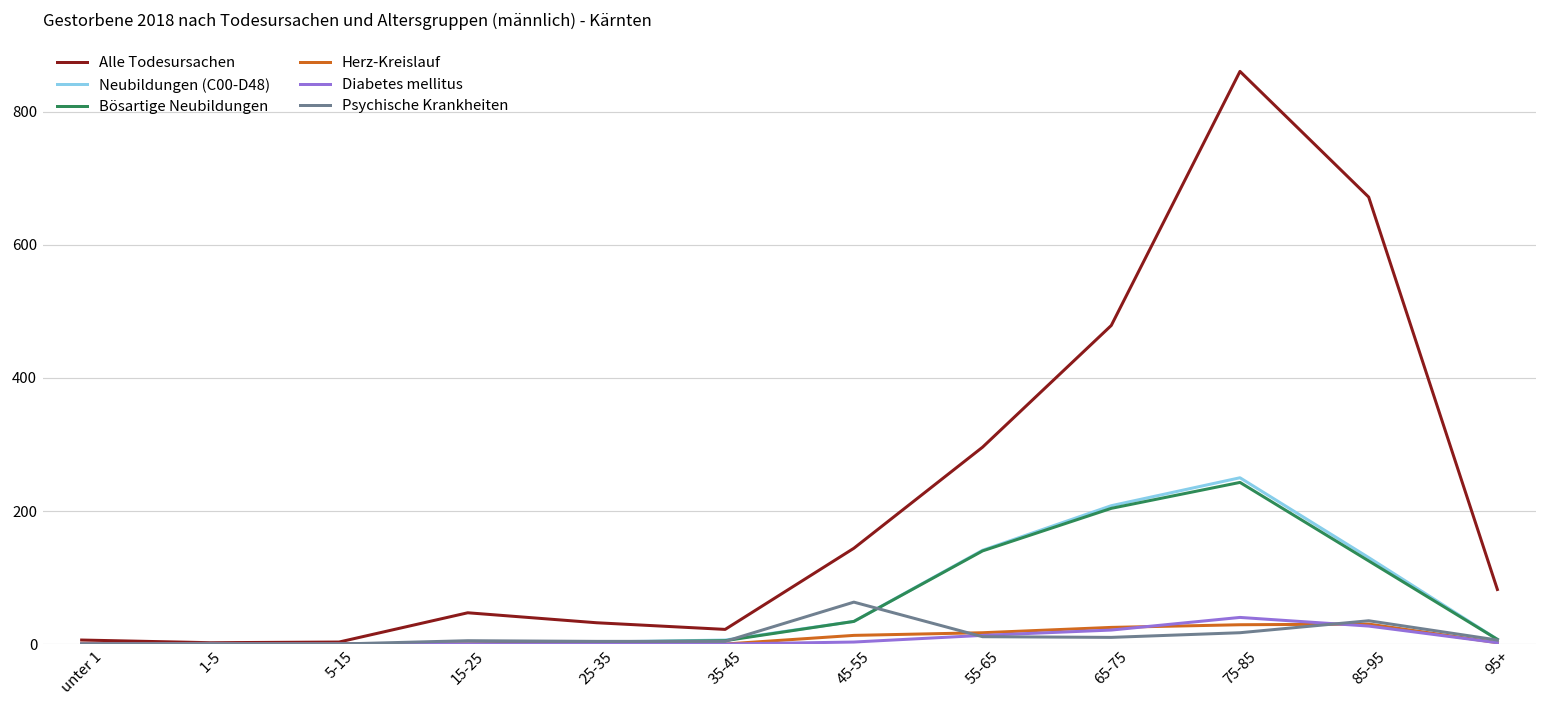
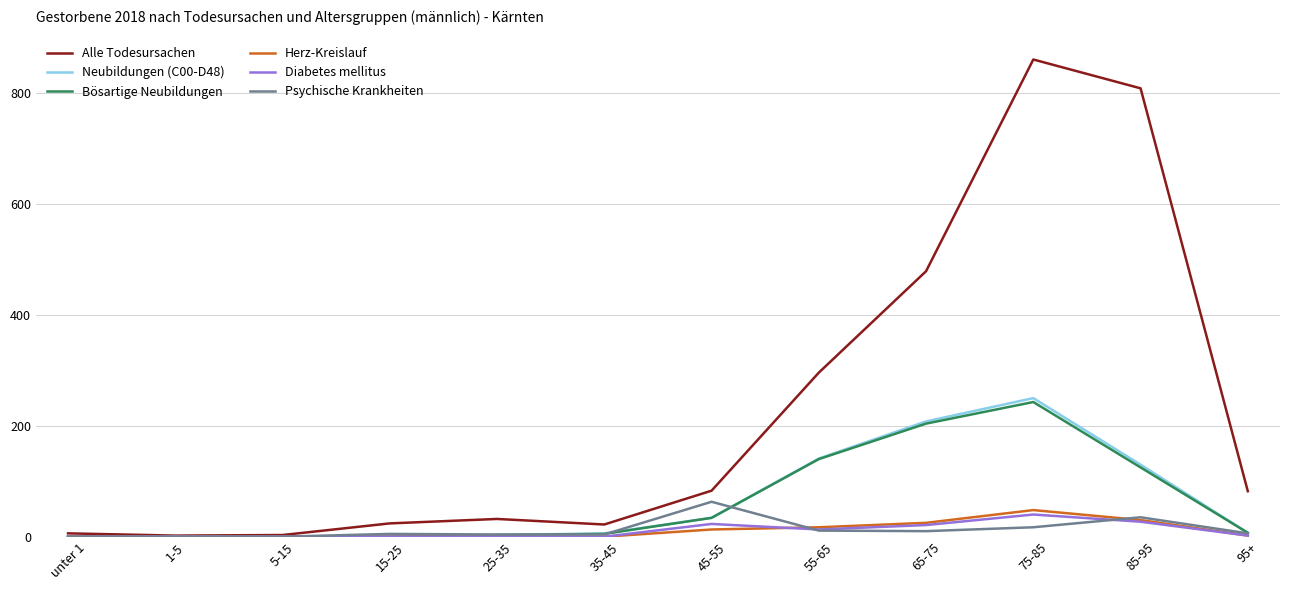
  {
    "Alle Todesursachen": {
      "unter 1": 10,
-     "15-25": 50,
+     "15-25": 20,
      "25-35": 30,
      "35-45": 20,
-     "45-55": 140,
+     "45-55": 80,
      "55-65": 300,
      "65-75": 480,
      "75-85": 860,
-     "85-95": 670,
+     "85-95": 810,
      "95+": 80
    },
    "Neubildungen (C00-D48)": {
      "75-85": 250,
      "85-95": 130
    },
    "Bösartige Neubildungen": {
      "75-85": 240,
      "85-95": 130
    },
    "Herz-Kreislauf": {
      "45-55": 10,
-     "75-85": 30
+     "75-85": 50
    },
    "Diabetes mellitus": {
-     "45-55": 0,
+     "45-55": 20,
      "75-85": 40
    },
    "Psychische Krankheiten": {
      "15-25": 10,
      "45-55": 60,
      "65-75": 10,
      "75-85": 20,
      "85-95": 40
    }
  }
